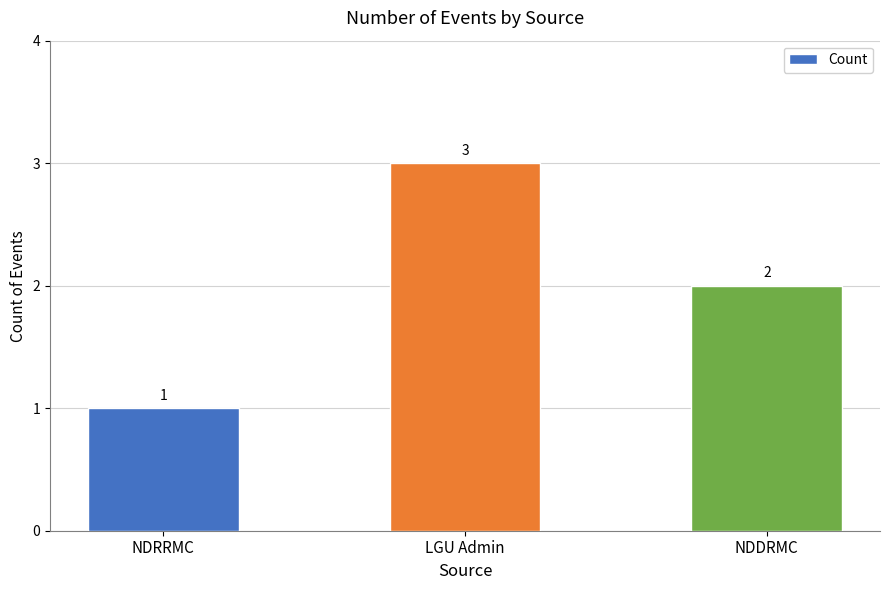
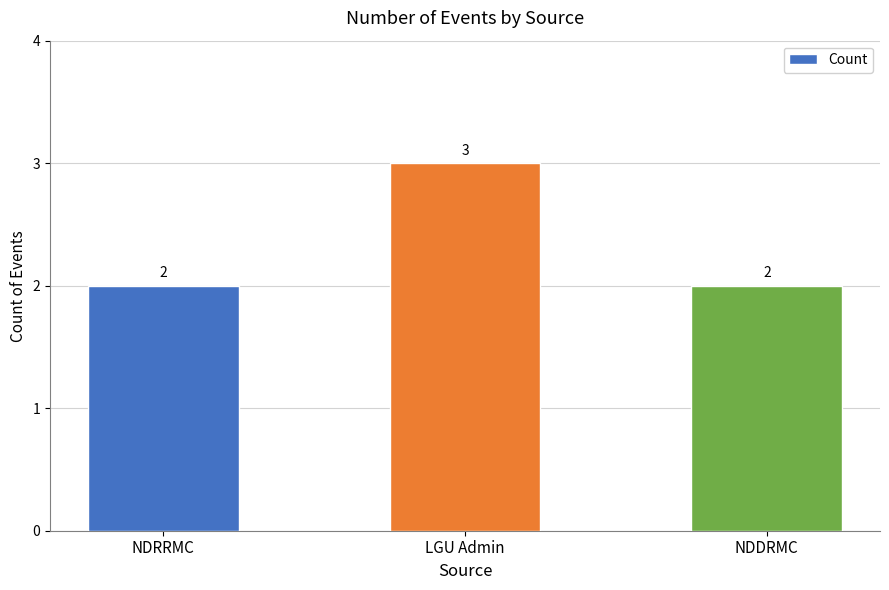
  {
-   "NDRRMC": 1,
+   "NDRRMC": 2,
    "LGU Admin": 3,
    "NDDRMC": 2
  }
